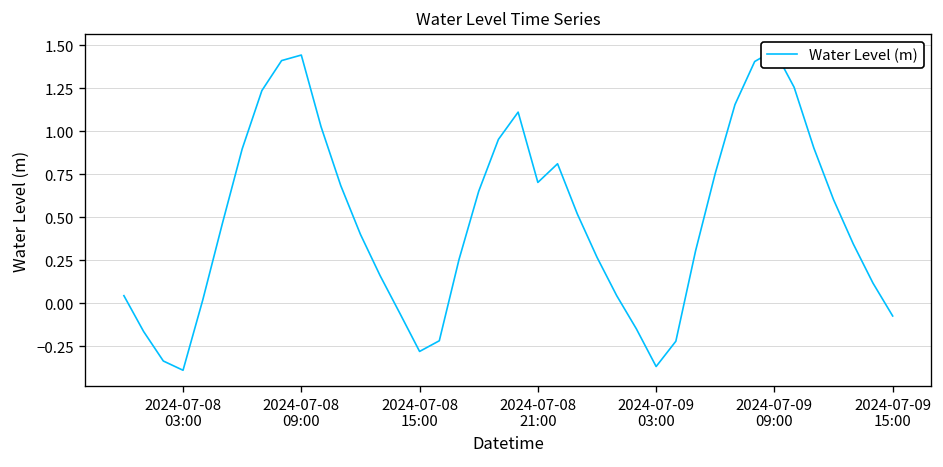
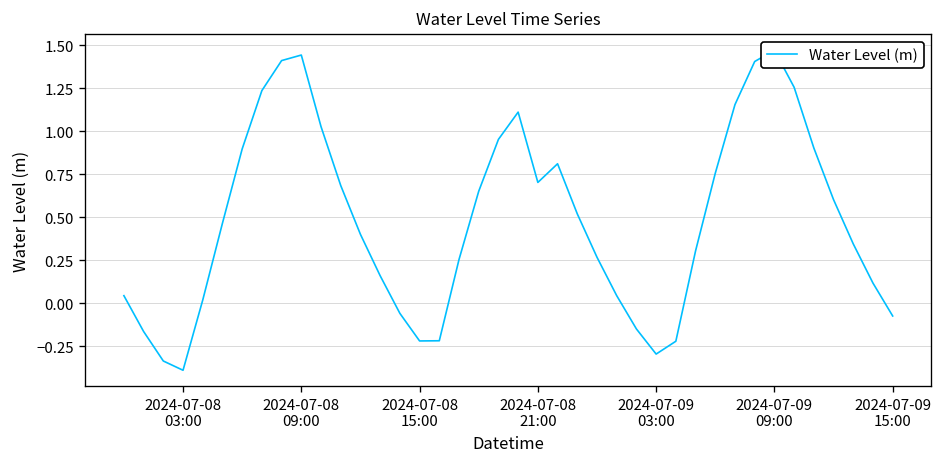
  {
    "2024-07-08 03:00": -0.39,
    "2024-07-08 09:00": 1.44,
-   "2024-07-08 15:00": -0.28,
+   "2024-07-08 15:00": -0.22,
    "2024-07-08 21:00": 0.70,
-   "2024-07-09 03:00": -0.37,
+   "2024-07-09 03:00": -0.29,
    "2024-07-09 15:00": -0.07
  }
